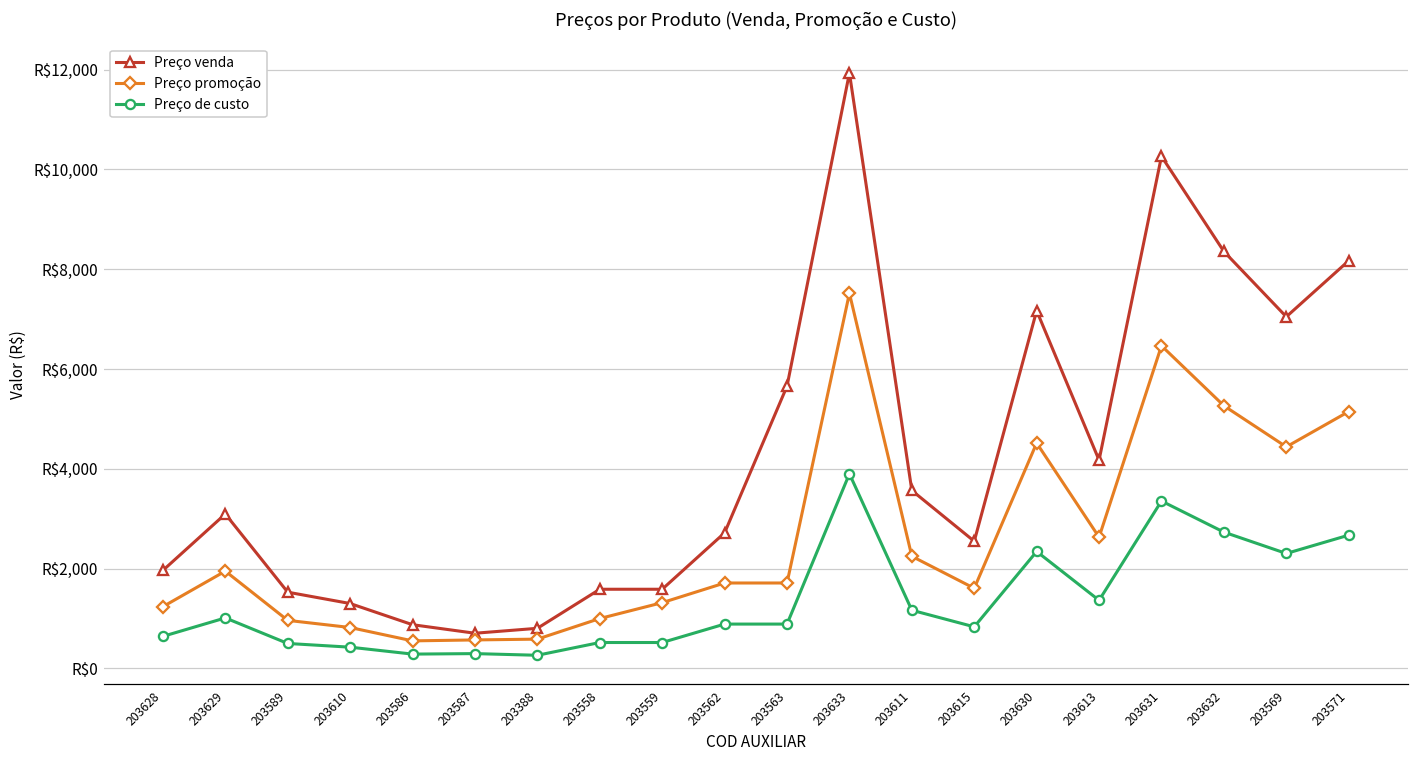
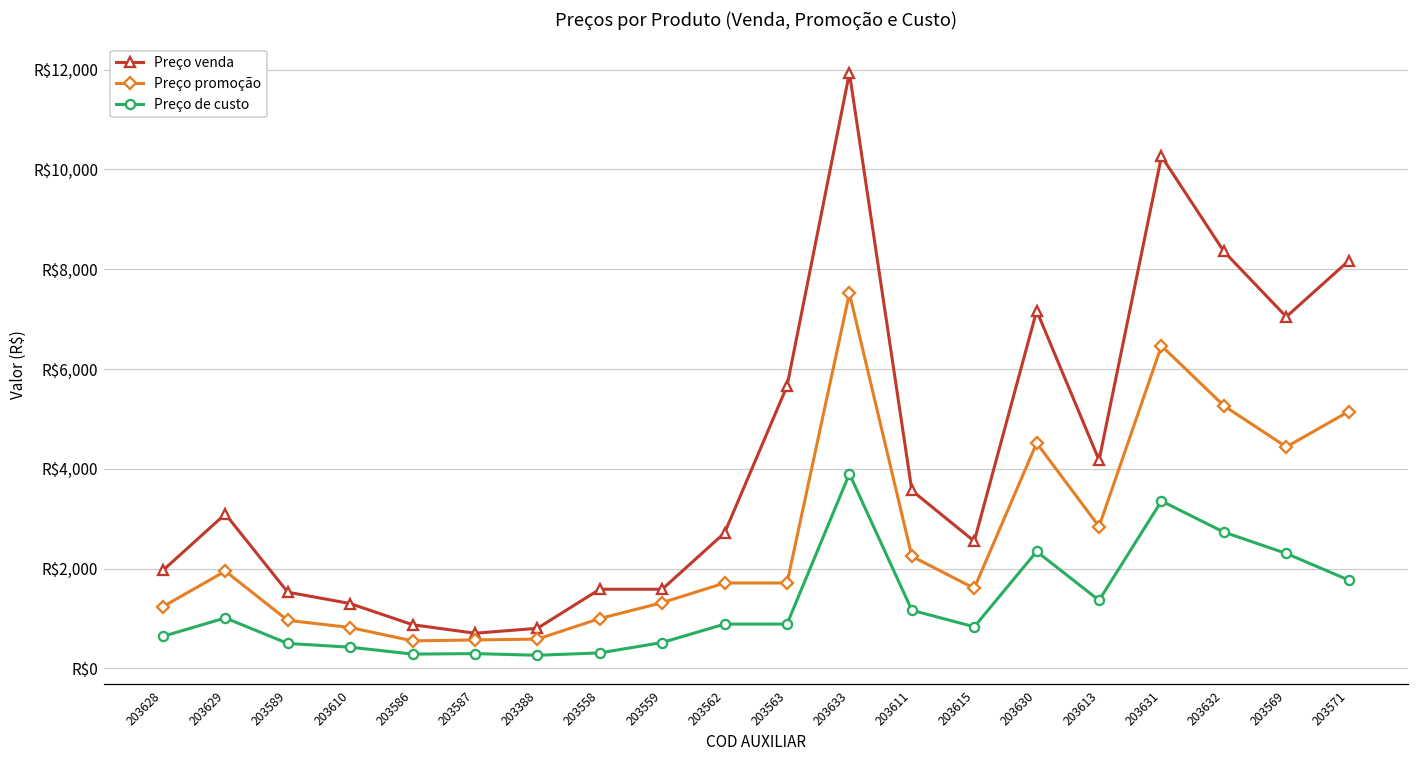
  {
    "Preço venda": {
      "203628": "R$2,000",
      "203629": "R$3,100",
      "203589": "R$1,500",
      "203610": "R$1,300",
      "203586": "R$900",
      "203587": "R$700",
      "203388": "R$800",
      "203558": "R$1,600",
      "203559": "R$1,600",
      "203562": "R$2,700",
      "203563": "R$5,700",
      "203633": "R$11,900",
      "203611": "R$3,600",
      "203615": "R$2,500",
      "203630": "R$7,200",
      "203613": "R$4,200",
      "203631": "R$10,300",
      "203632": "R$8,400",
      "203569": "R$7,000",
      "203571": "R$8,200"
    },
    "Preço promoção": {
      "203628": "R$1,200",
      "203629": "R$1,900",
      "203589": "R$1,000",
      "203610": "R$800",
      "203586": "R$600",
      "203587": "R$600",
      "203388": "R$600",
      "203558": "R$1,000",
      "203559": "R$1,300",
      "203562": "R$1,700",
      "203563": "R$1,700",
      "203633": "R$7,500",
      "203611": "R$2,200",
      "203615": "R$1,600",
      "203630": "R$4,500",
-     "203613": "R$2,600",
+     "203613": "R$2,800",
      "203631": "R$6,500",
      "203632": "R$5,300",
      "203569": "R$4,400",
      "203571": "R$5,100"
    },
    "Preço de custo": {
      "203628": "R$600",
      "203629": "R$1,000",
      "203589": "R$500",
      "203610": "R$400",
      "203586": "R$300",
      "203587": "R$300",
      "203388": "R$300",
-     "203558": "R$500",
+     "203558": "R$300",
      "203559": "R$500",
      "203562": "R$900",
      "203563": "R$900",
      "203633": "R$3,900",
      "203611": "R$1,200",
      "203615": "R$800",
      "203630": "R$2,300",
      "203613": "R$1,400",
      "203631": "R$3,400",
      "203632": "R$2,700",
      "203569": "R$2,300",
-     "203571": "R$2,700"
+     "203571": "R$1,800"
    }
  }
